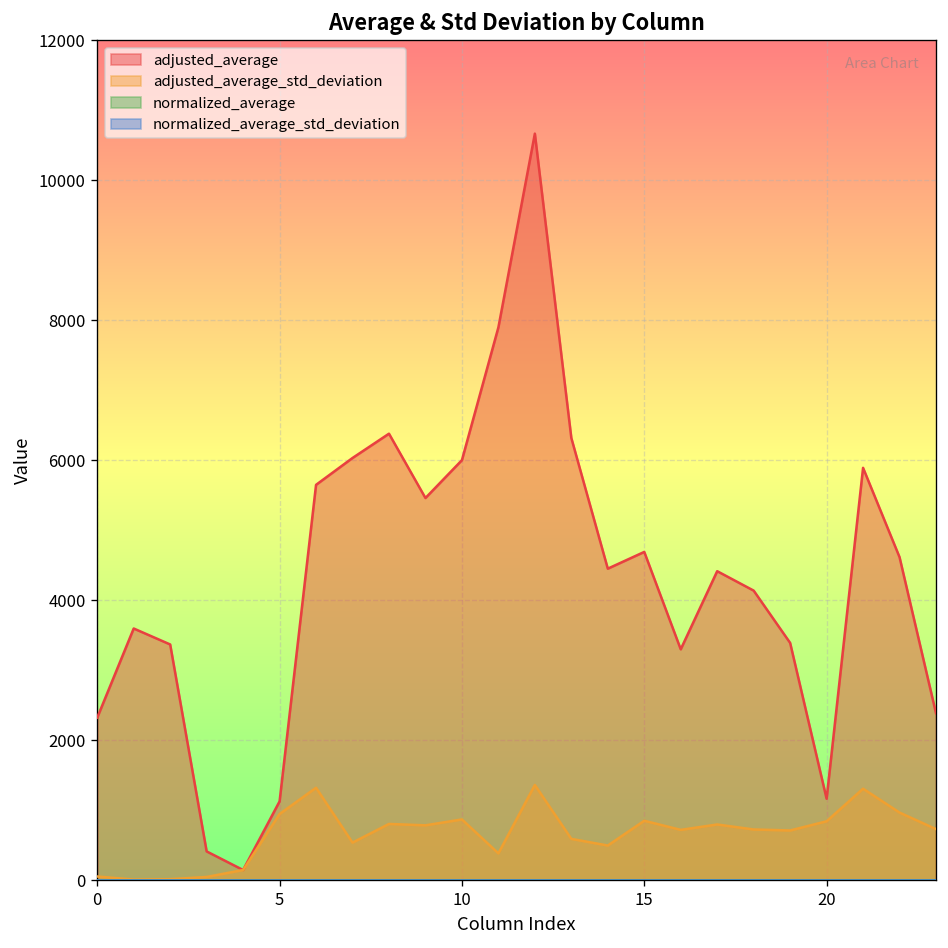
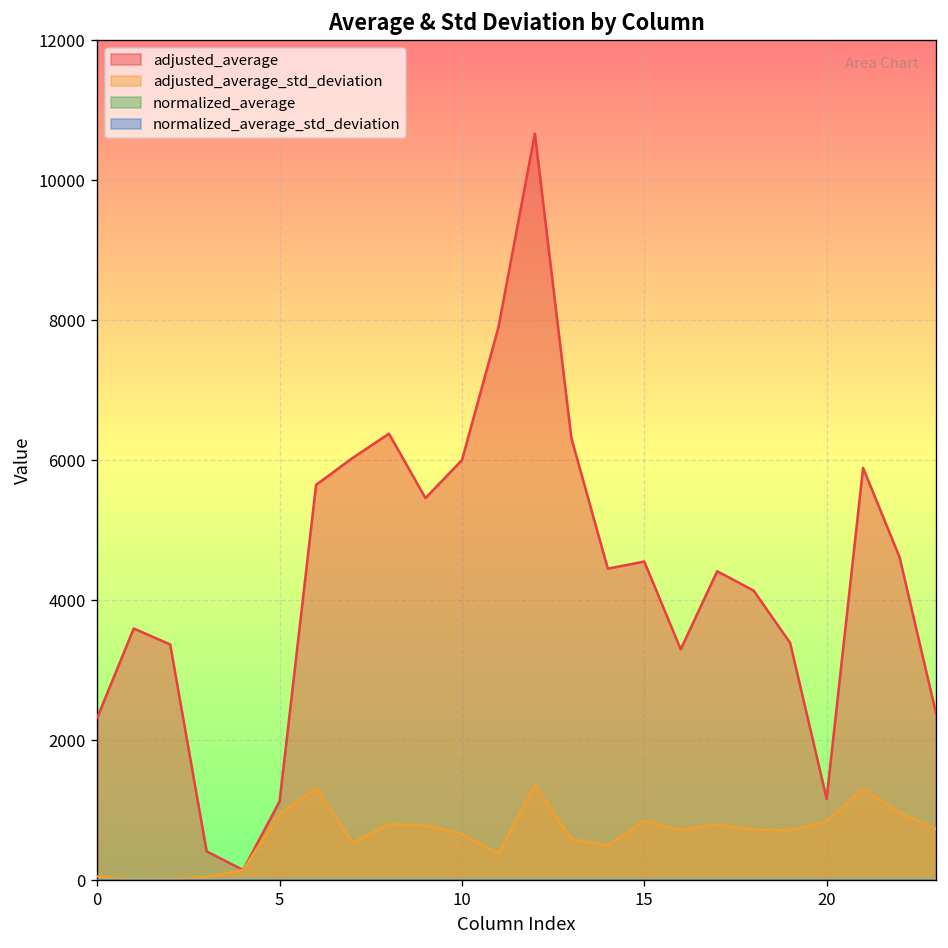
  {
    "adjusted_average": {
      "0": 2300,
      "5": 1100,
      "10": 6000,
-     "15": 4700,
+     "15": 4600,
      "20": 1200
    },
    "adjusted_average_std_deviation": {
      "0": 100,
      "5": 900,
-     "10": 900,
+     "10": 700,
      "15": 900,
      "20": 800
    },
    "normalized_average_std_deviation": {
      "0": 0,
      "5": 0,
      "10": 0,
      "15": 0,
      "20": 0
    }
  }
